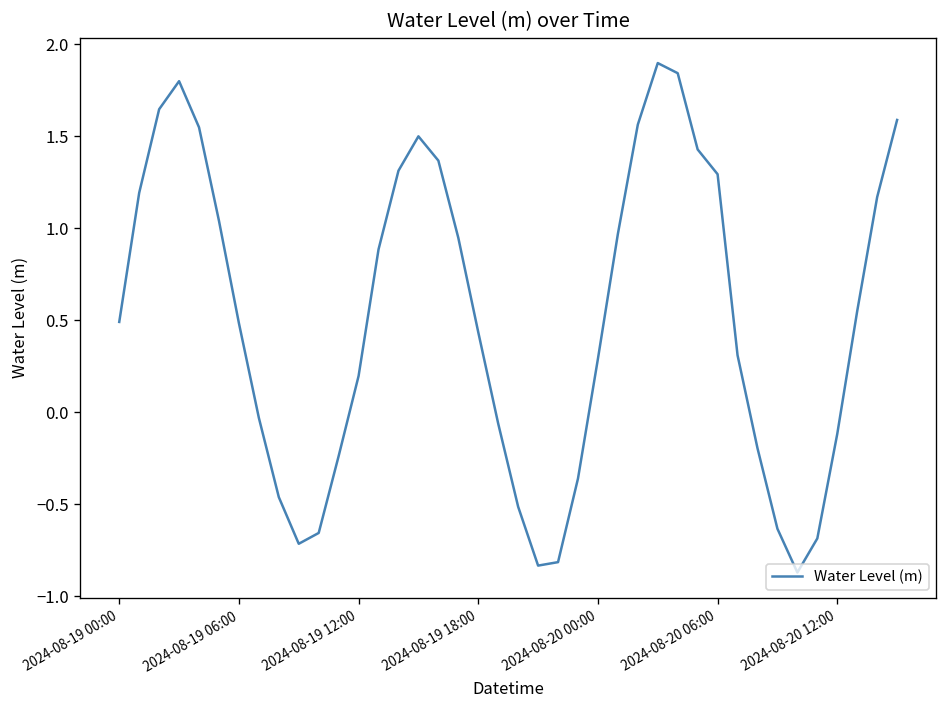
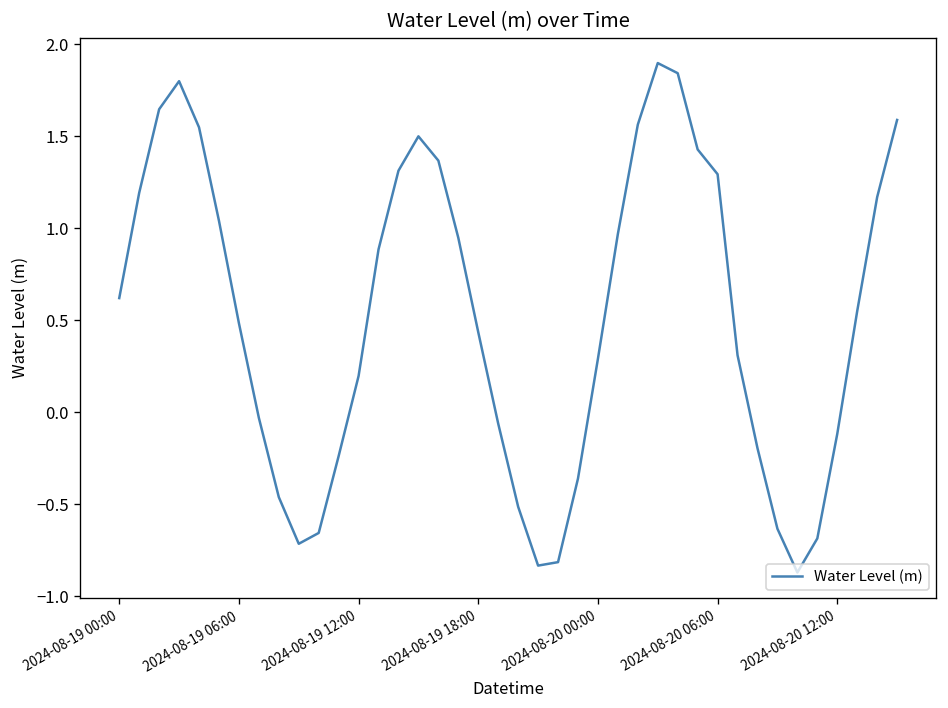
  {
-   "2024-08-19 00:00": 0.49,
+   "2024-08-19 00:00": 0.62,
    "2024-08-19 06:00": 0.48,
    "2024-08-19 12:00": 0.20,
    "2024-08-19 18:00": 0.44,
    "2024-08-20 00:00": 0.29,
    "2024-08-20 06:00": 1.29,
    "2024-08-20 12:00": -0.12
  }
